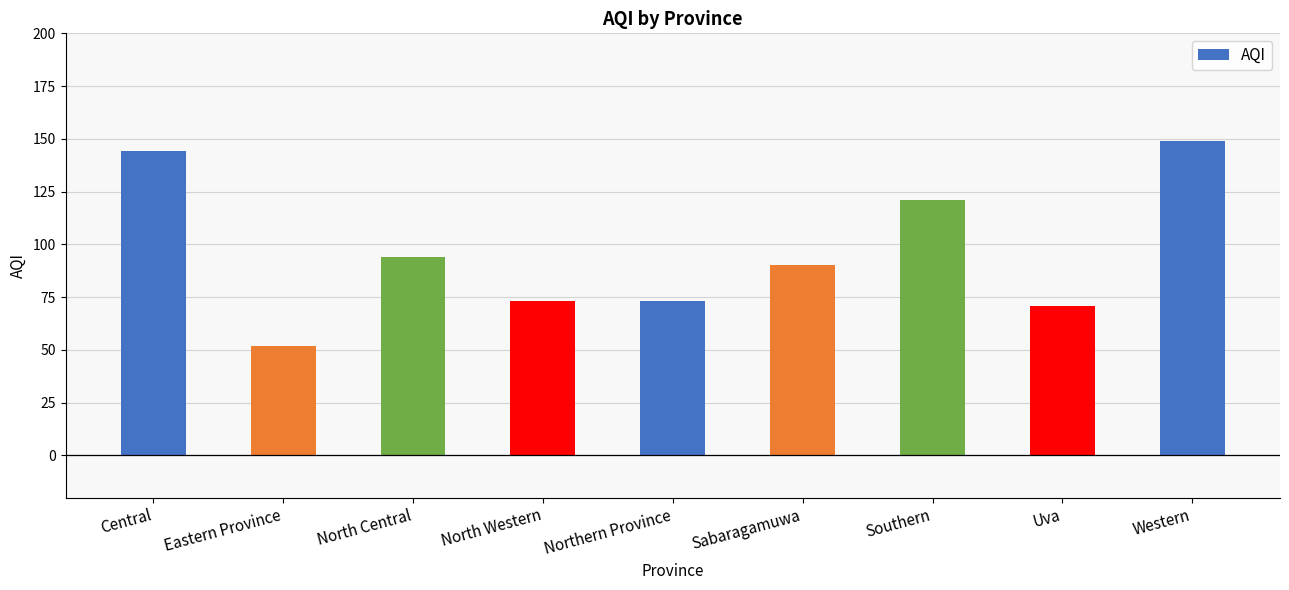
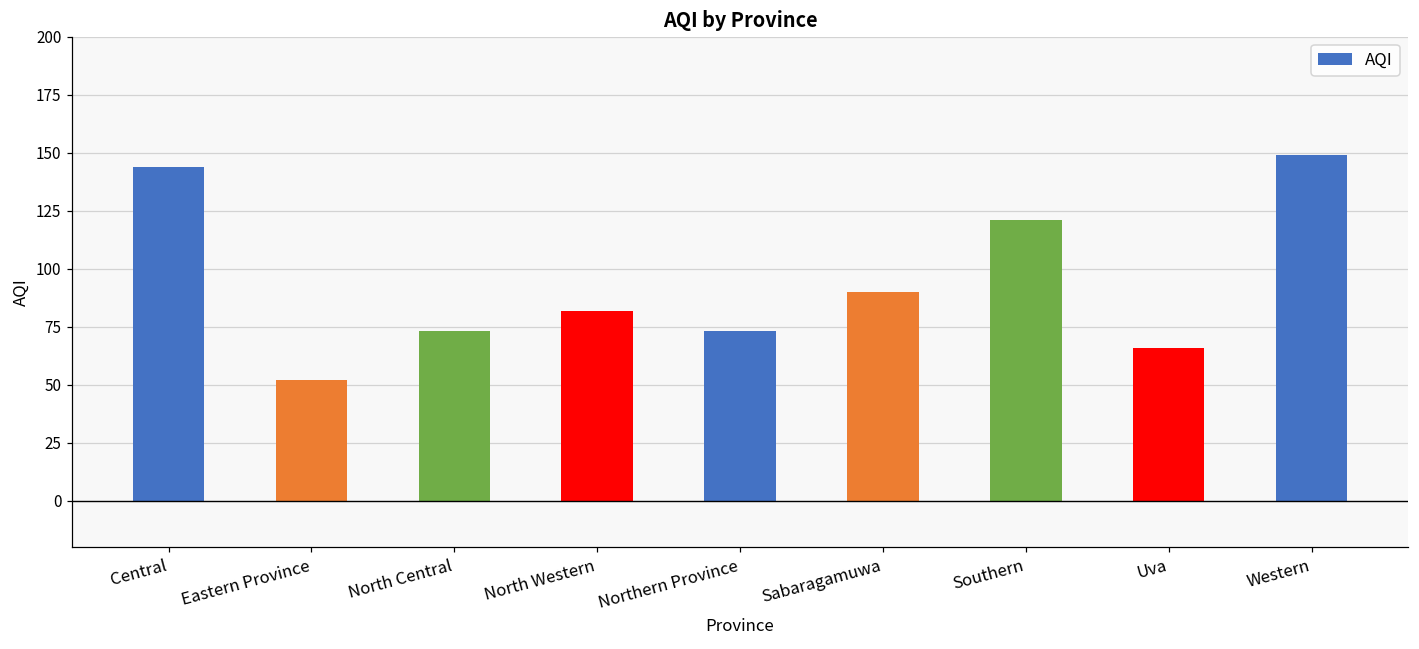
  {
    "Central": 144,
    "Eastern Province": 52,
-   "North Central": 94,
-   "North Western": 73,
+   "North Central": 73,
+   "North Western": 82,
    "Northern Province": 73,
    "Sabaragamuwa": 90,
    "Southern": 121,
-   "Uva": 71,
+   "Uva": 66,
    "Western": 149
  }
